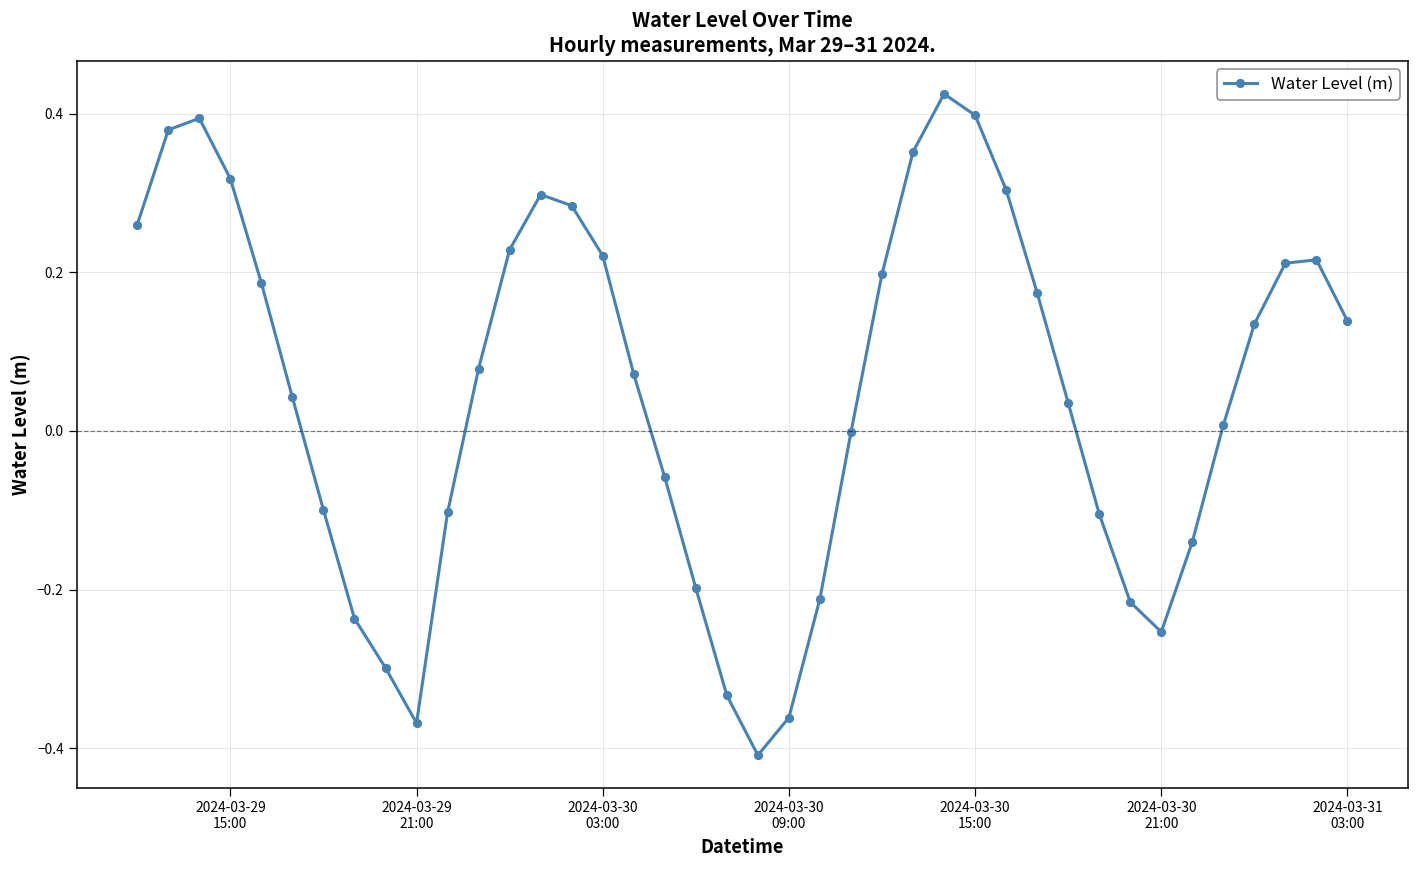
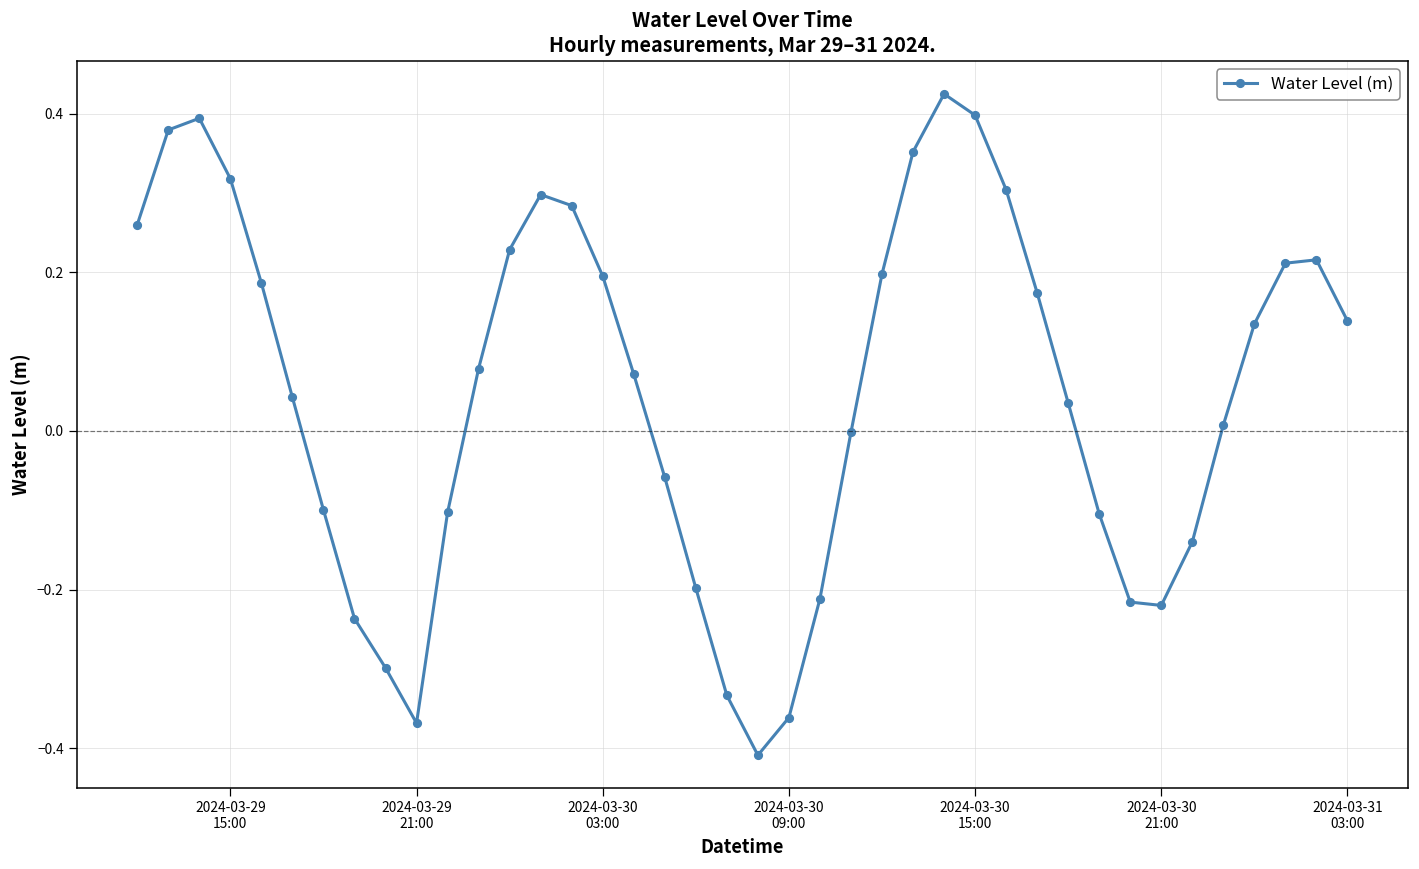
  {
    "2024-03-29 15:00": 0.32,
    "2024-03-29 21:00": -0.37,
-   "2024-03-30 03:00": 0.22,
+   "2024-03-30 03:00": 0.20,
    "2024-03-30 09:00": -0.36,
    "2024-03-30 15:00": 0.40,
-   "2024-03-30 21:00": -0.25,
+   "2024-03-30 21:00": -0.22,
    "2024-03-31 03:00": 0.14
  }
